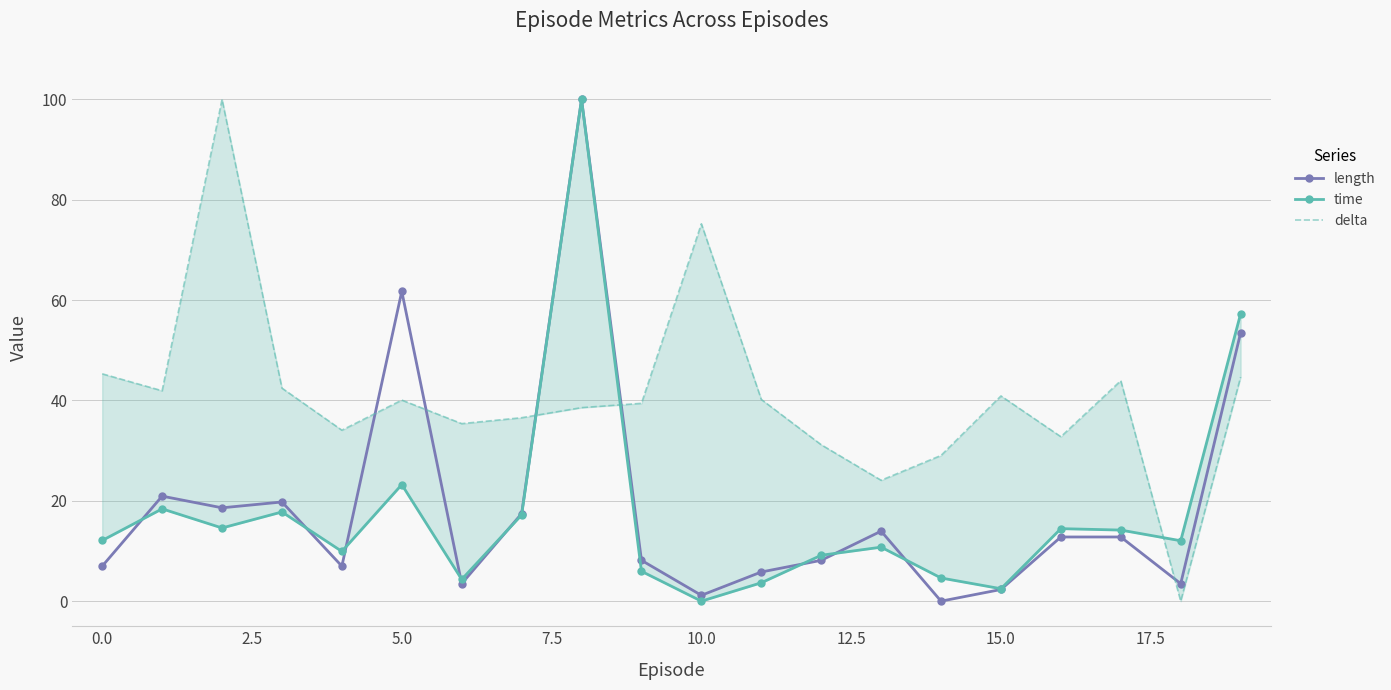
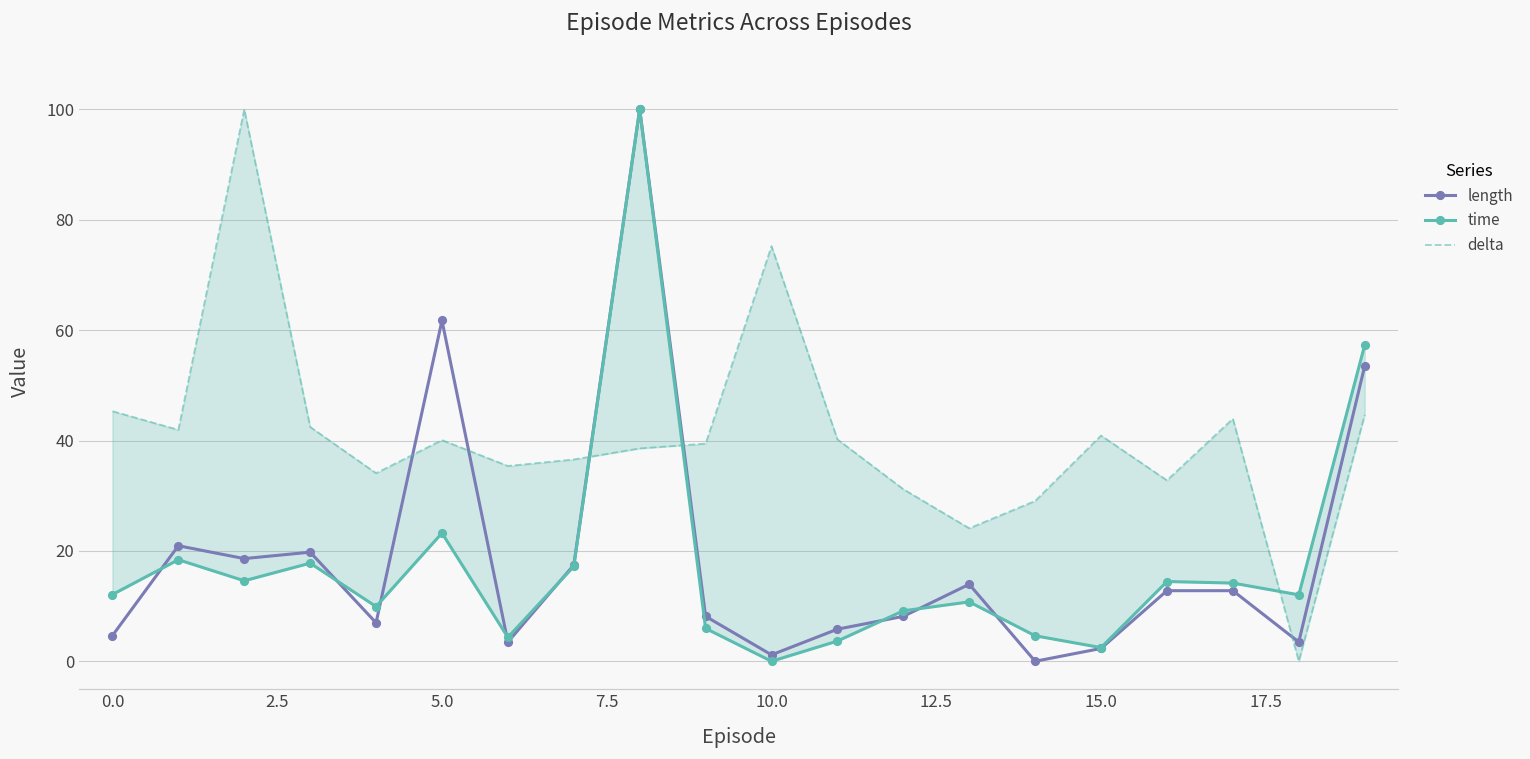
  {
    "length": {
-     "0.0": 7,
+     "0.0": 5,
      "5.0": 62,
      "10.0": 1
    }
  }
